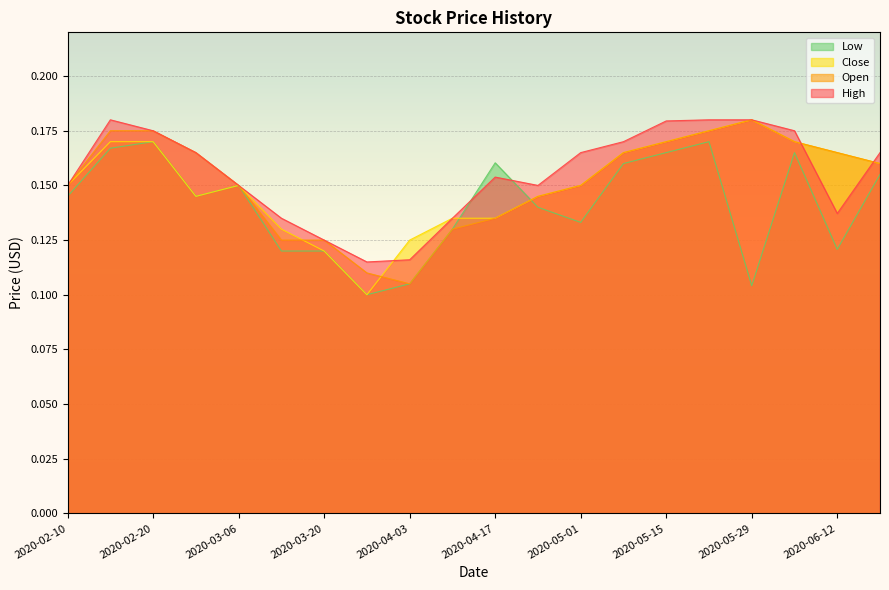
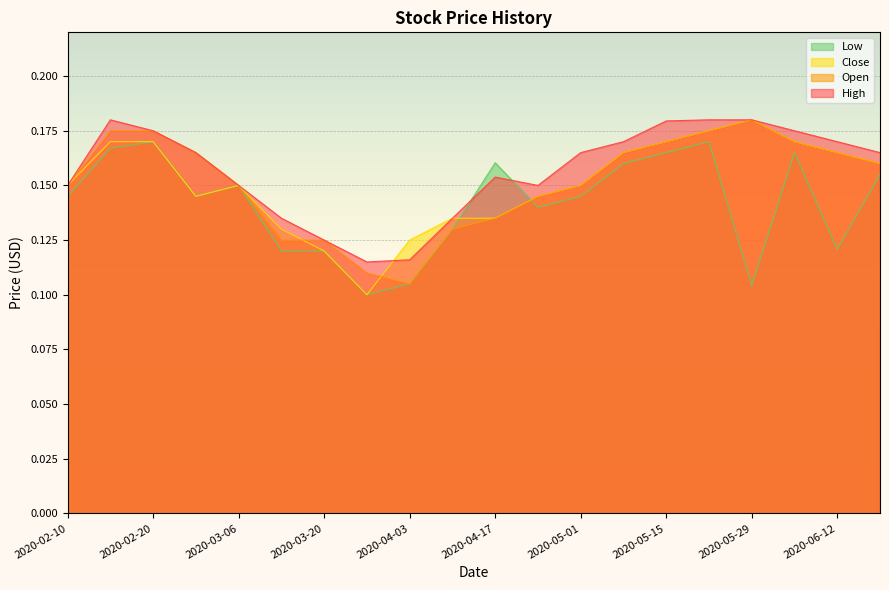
  {
    "Low": {
      "2020-02-10": 0.145,
      "2020-04-17": 0.160,
-     "2020-05-01": 0.133,
+     "2020-05-01": 0.145,
      "2020-05-15": 0.165,
      "2020-05-29": 0.104,
      "2020-06-12": 0.121
    },
    "High": {
      "2020-04-03": 0.116,
      "2020-04-17": 0.154,
      "2020-05-01": 0.165,
      "2020-05-15": 0.179,
-     "2020-06-12": 0.137
+     "2020-06-12": 0.170
    }
  }
